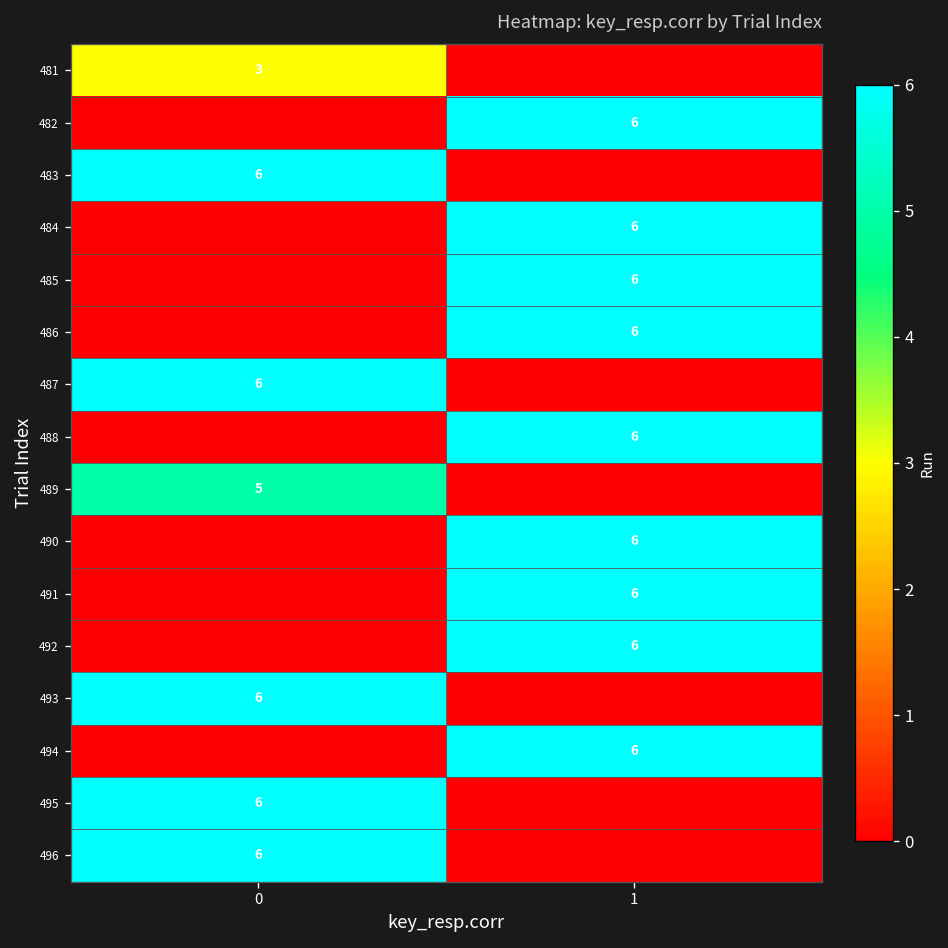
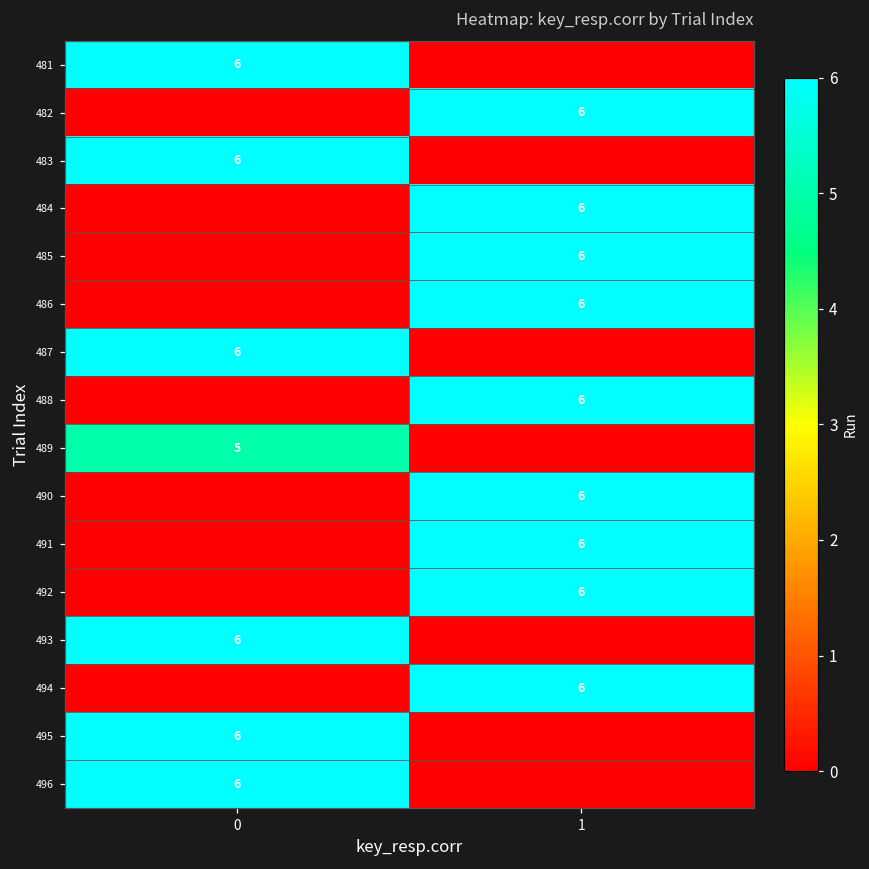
  {
    "481": {
-     "0": 3
+     "0": 6
    },
    "482": {
      "1": 6
    },
    "483": {
      "0": 6
    },
    "484": {
      "1": 6
    },
    "485": {
      "1": 6
    },
    "486": {
      "1": 6
    },
    "487": {
      "0": 6
    },
    "488": {
      "1": 6
    },
    "489": {
      "0": 5
    },
    "490": {
      "1": 6
    },
    "491": {
      "1": 6
    },
    "492": {
      "1": 6
    },
    "493": {
      "0": 6
    },
    "494": {
      "1": 6
    },
    "495": {
      "0": 6
    },
    "496": {
      "0": 6
    }
  }
